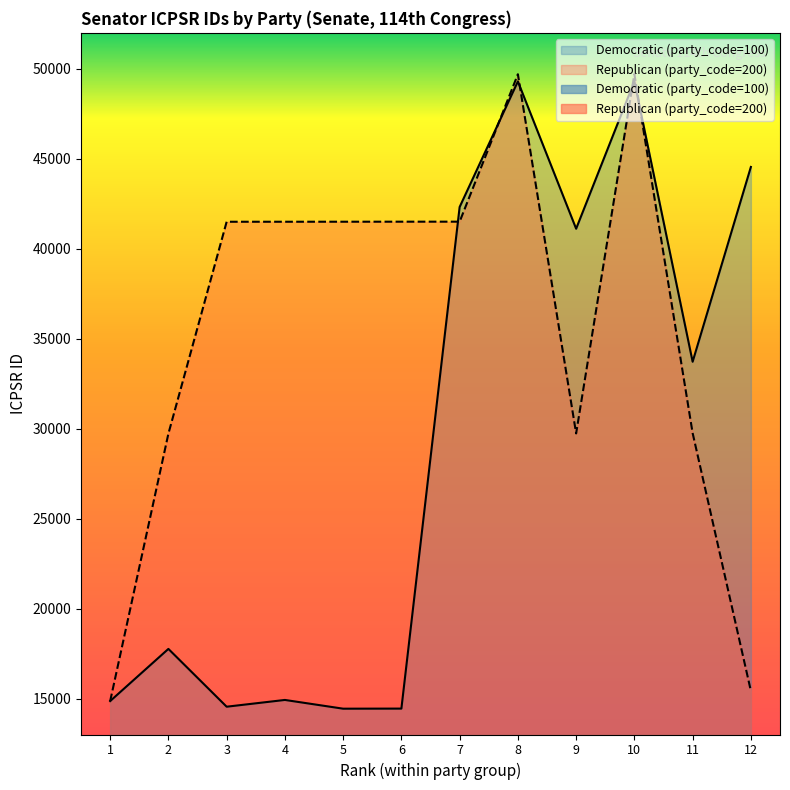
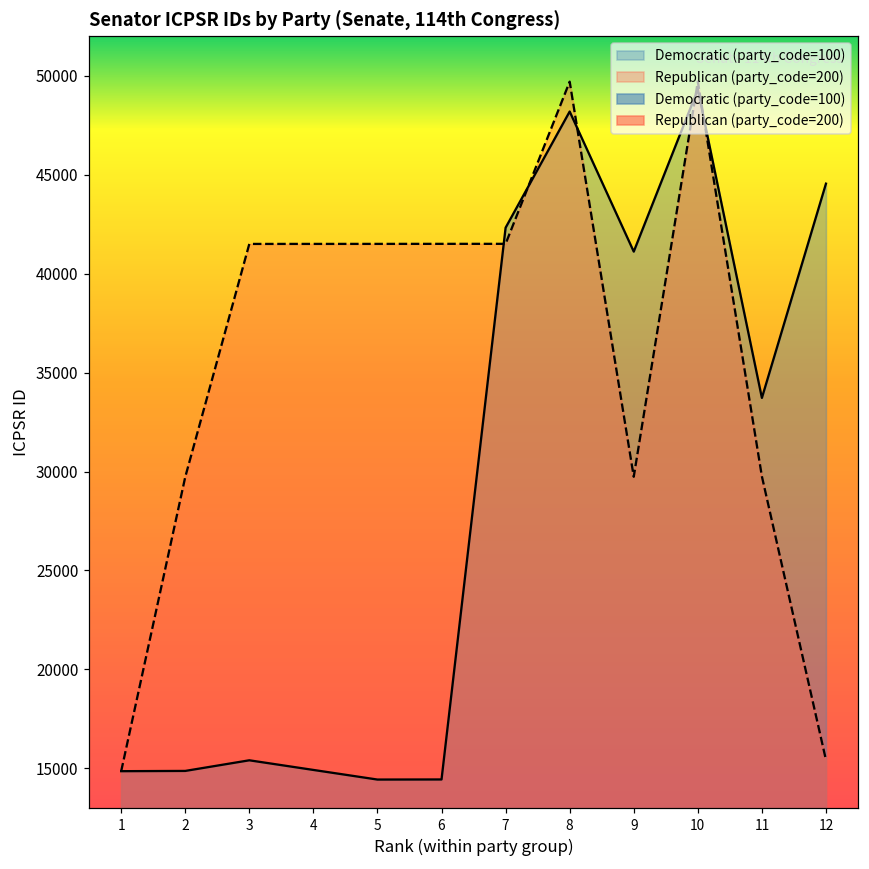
  {
    "Democratic (party_code=100)": {
-     "2": 17800,
-     "3": 14500,
+     "2": 14900,
+     "3": 15400,
      "4": 14900,
      "5": 14400,
      "6": 14400,
      "7": 42300,
-     "8": 49300,
+     "8": 48200,
      "9": 41100,
      "11": 33700,
      "12": 44500
    },
    "Republican (party_code=200)": {
      "2": 29700,
      "3": 41500,
      "4": 41500,
      "5": 41500,
      "6": 41500,
      "7": 41500,
      "8": 49700,
      "9": 29700,
      "11": 29800,
      "12": 15400
    }
  }
